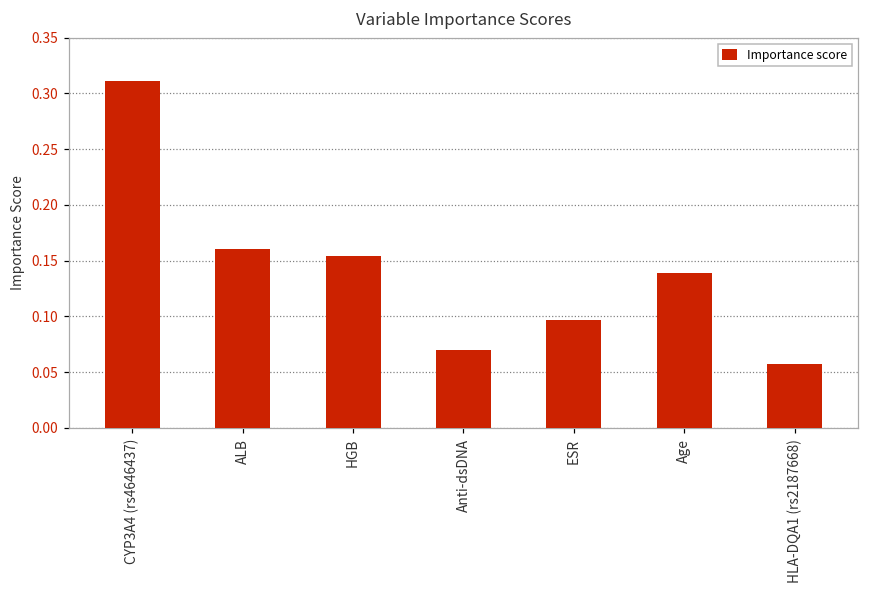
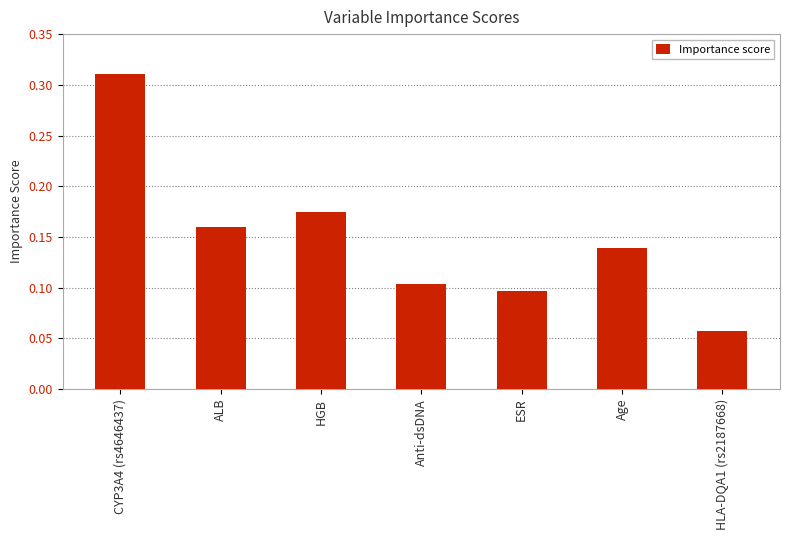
  {
    "CYP3A4 (rs4646437)": 0.311,
    "ALB": 0.160,
-   "HGB": 0.154,
-   "Anti-dsDNA": 0.070,
+   "HGB": 0.175,
+   "Anti-dsDNA": 0.104,
    "ESR": 0.097,
    "Age": 0.139,
    "HLA-DQA1 (rs2187668)": 0.057
  }
